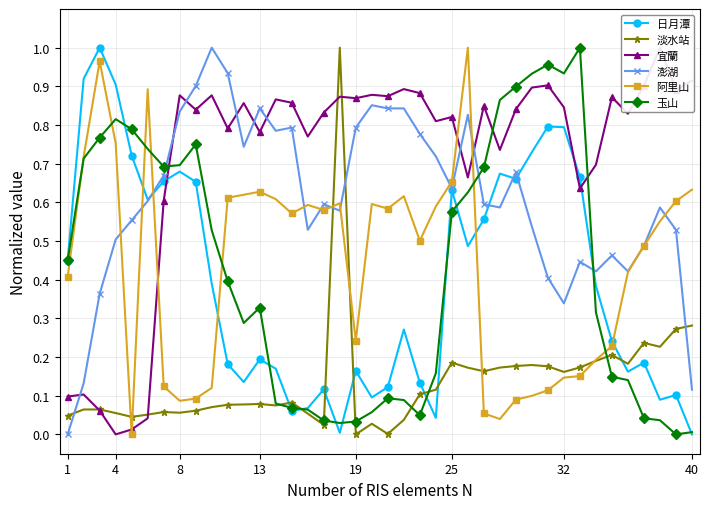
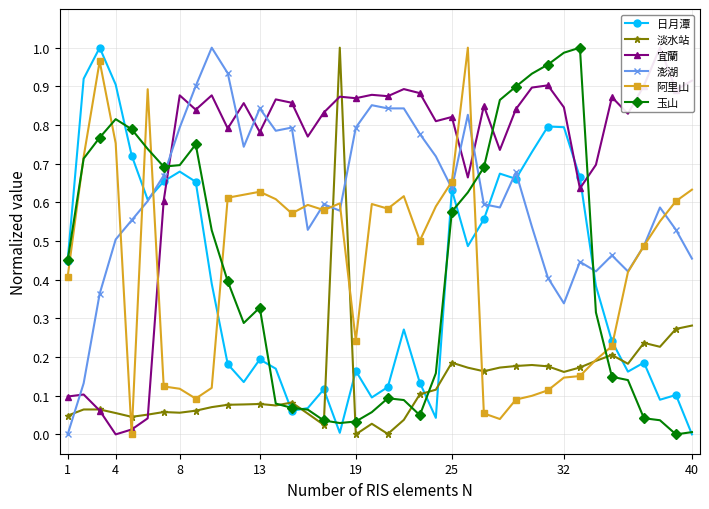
  {
    "日月潭": {
      "4": 0.90,
      "8": 0.68,
      "13": 0.19,
      "19": 0.16,
      "32": 0.79
    },
    "淡水站": {
      "1": 0.05,
      "4": 0.06,
      "8": 0.06,
      "13": 0.08,
      "19": 0.00,
      "25": 0.19,
      "32": 0.16,
      "40": 0.28
    },
    "宜蘭": {
      "1": 0.10,
      "4": 0.00,
      "8": 0.88,
      "13": 0.78,
      "19": 0.87,
      "25": 0.82,
      "32": 0.85
    },
    "澎湖": {
      "1": 0.00,
      "4": 0.50,
-     "8": 0.83,
+     "8": 0.79,
      "13": 0.84,
      "19": 0.79,
      "32": 0.34,
-     "40": 0.12
+     "40": 0.45
    },
    "阿里山": {
      "1": 0.41,
      "4": 0.75,
-     "8": 0.09,
+     "8": 0.12,
      "13": 0.63,
      "19": 0.24,
      "25": 0.65,
      "32": 0.15,
      "40": 0.63
    },
    "玉山": {
      "4": 0.82,
      "8": 0.70,
      "13": 0.33,
      "19": 0.03,
      "25": 0.58,
-     "32": 0.93
+     "32": 0.99
    }
  }
